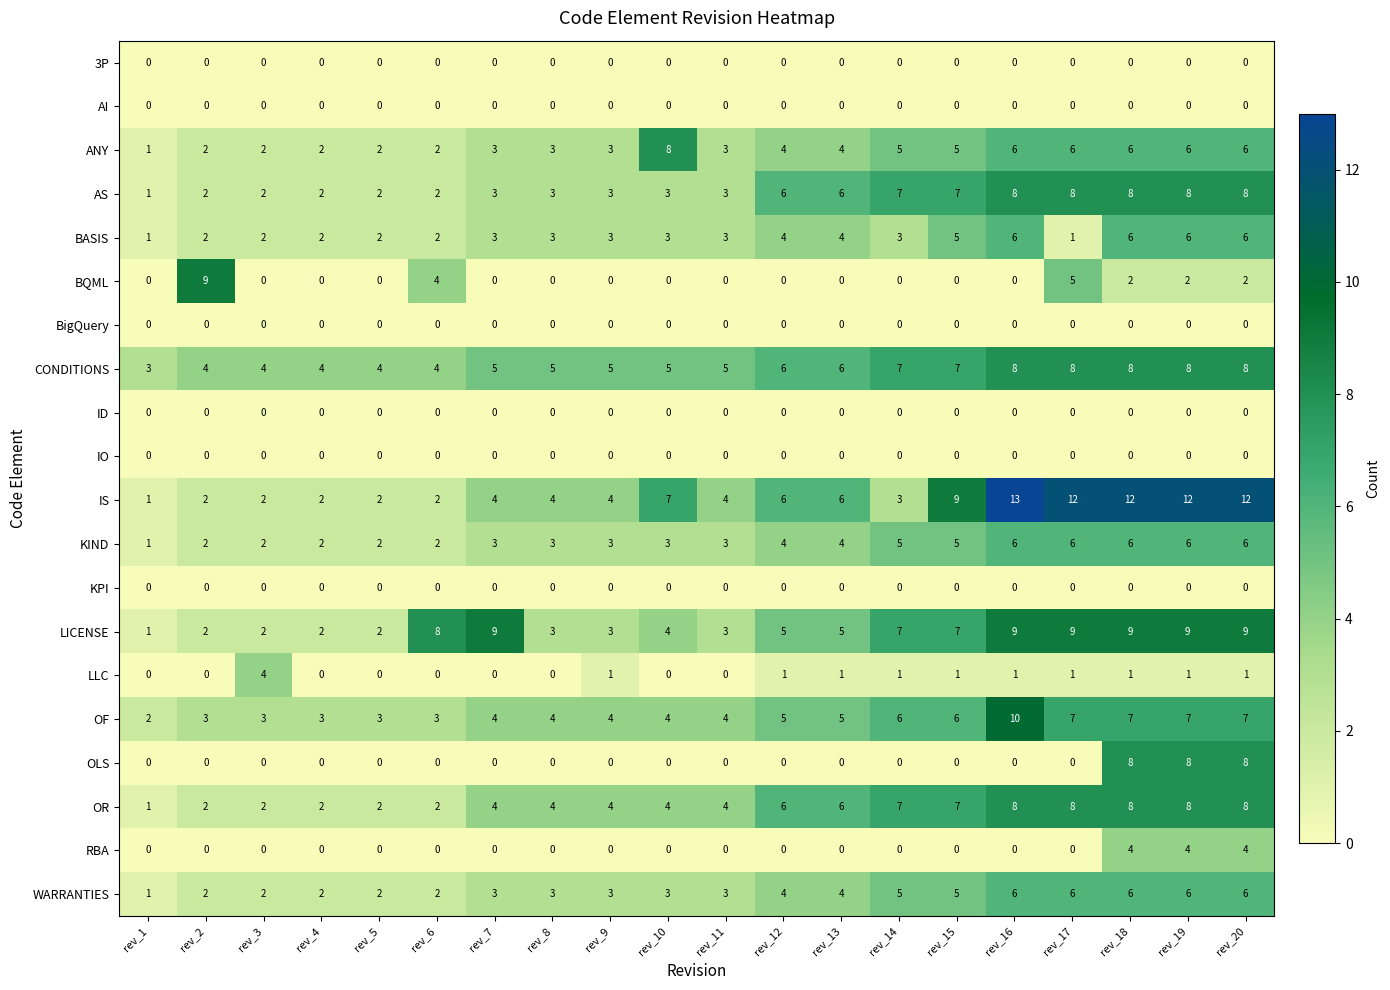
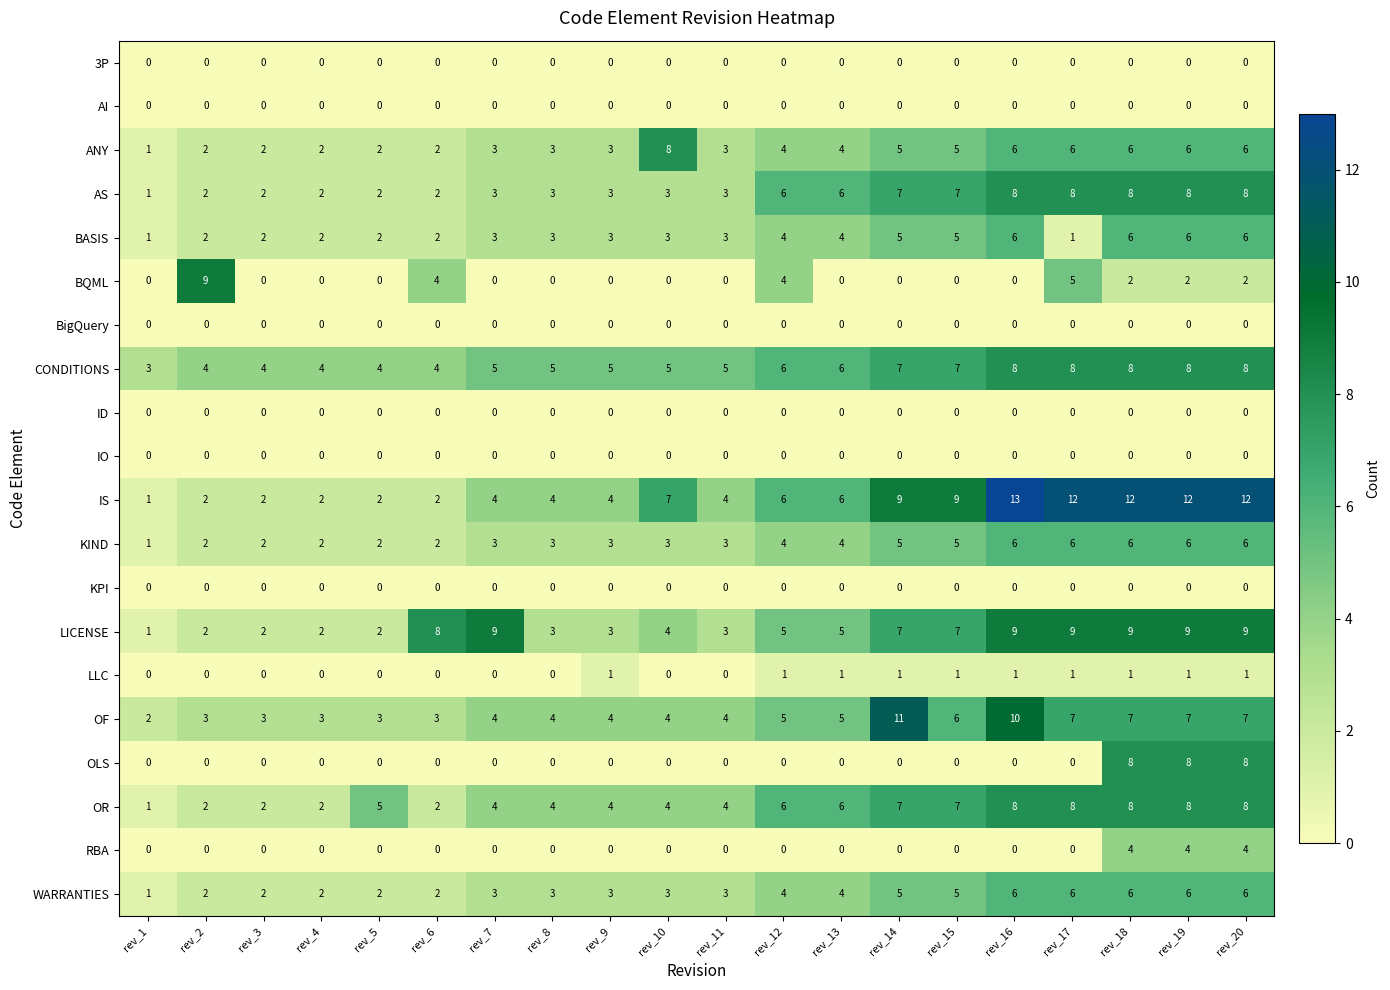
  {
    "BASIS": {
      "rev_1": 1,
      "rev_2": 2,
      "rev_3": 2,
      "rev_4": 2,
      "rev_5": 2,
      "rev_6": 2,
      "rev_7": 3,
      "rev_8": 3,
      "rev_9": 3,
      "rev_10": 3,
      "rev_11": 3,
      "rev_12": 4,
      "rev_13": 4,
-     "rev_14": 3,
+     "rev_14": 5,
      "rev_15": 5,
      "rev_16": 6,
      "rev_17": 1,
      "rev_18": 6,
      "rev_19": 6,
      "rev_20": 6
    },
    "BQML": {
      "rev_1": 0,
      "rev_2": 9,
      "rev_3": 0,
      "rev_4": 0,
      "rev_5": 0,
      "rev_6": 4,
      "rev_7": 0,
      "rev_8": 0,
      "rev_9": 0,
      "rev_10": 0,
      "rev_11": 0,
-     "rev_12": 0,
+     "rev_12": 4,
      "rev_13": 0,
      "rev_14": 0,
      "rev_15": 0,
      "rev_16": 0,
      "rev_17": 5,
      "rev_18": 2,
      "rev_19": 2,
      "rev_20": 2
    },
    "IS": {
      "rev_1": 1,
      "rev_2": 2,
      "rev_3": 2,
      "rev_4": 2,
      "rev_5": 2,
      "rev_6": 2,
      "rev_7": 4,
      "rev_8": 4,
      "rev_9": 4,
      "rev_10": 7,
      "rev_11": 4,
      "rev_12": 6,
      "rev_13": 6,
-     "rev_14": 3,
+     "rev_14": 9,
      "rev_15": 9,
      "rev_16": 13,
      "rev_17": 12,
      "rev_18": 12,
      "rev_19": 12,
      "rev_20": 12
    },
    "LLC": {
      "rev_1": 0,
      "rev_2": 0,
-     "rev_3": 4,
+     "rev_3": 0,
      "rev_4": 0,
      "rev_5": 0,
      "rev_6": 0,
      "rev_7": 0,
      "rev_8": 0,
      "rev_9": 1,
      "rev_10": 0,
      "rev_11": 0,
      "rev_12": 1,
      "rev_13": 1,
      "rev_14": 1,
      "rev_15": 1,
      "rev_16": 1,
      "rev_17": 1,
      "rev_18": 1,
      "rev_19": 1,
      "rev_20": 1
    },
    "OF": {
      "rev_1": 2,
      "rev_2": 3,
      "rev_3": 3,
      "rev_4": 3,
      "rev_5": 3,
      "rev_6": 3,
      "rev_7": 4,
      "rev_8": 4,
      "rev_9": 4,
      "rev_10": 4,
      "rev_11": 4,
      "rev_12": 5,
      "rev_13": 5,
-     "rev_14": 6,
+     "rev_14": 11,
      "rev_15": 6,
      "rev_16": 10,
      "rev_17": 7,
      "rev_18": 7,
      "rev_19": 7,
      "rev_20": 7
    },
    "OR": {
      "rev_1": 1,
      "rev_2": 2,
      "rev_3": 2,
      "rev_4": 2,
-     "rev_5": 2,
+     "rev_5": 5,
      "rev_6": 2,
      "rev_7": 4,
      "rev_8": 4,
      "rev_9": 4,
      "rev_10": 4,
      "rev_11": 4,
      "rev_12": 6,
      "rev_13": 6,
      "rev_14": 7,
      "rev_15": 7,
      "rev_16": 8,
      "rev_17": 8,
      "rev_18": 8,
      "rev_19": 8,
      "rev_20": 8
    }
  }
